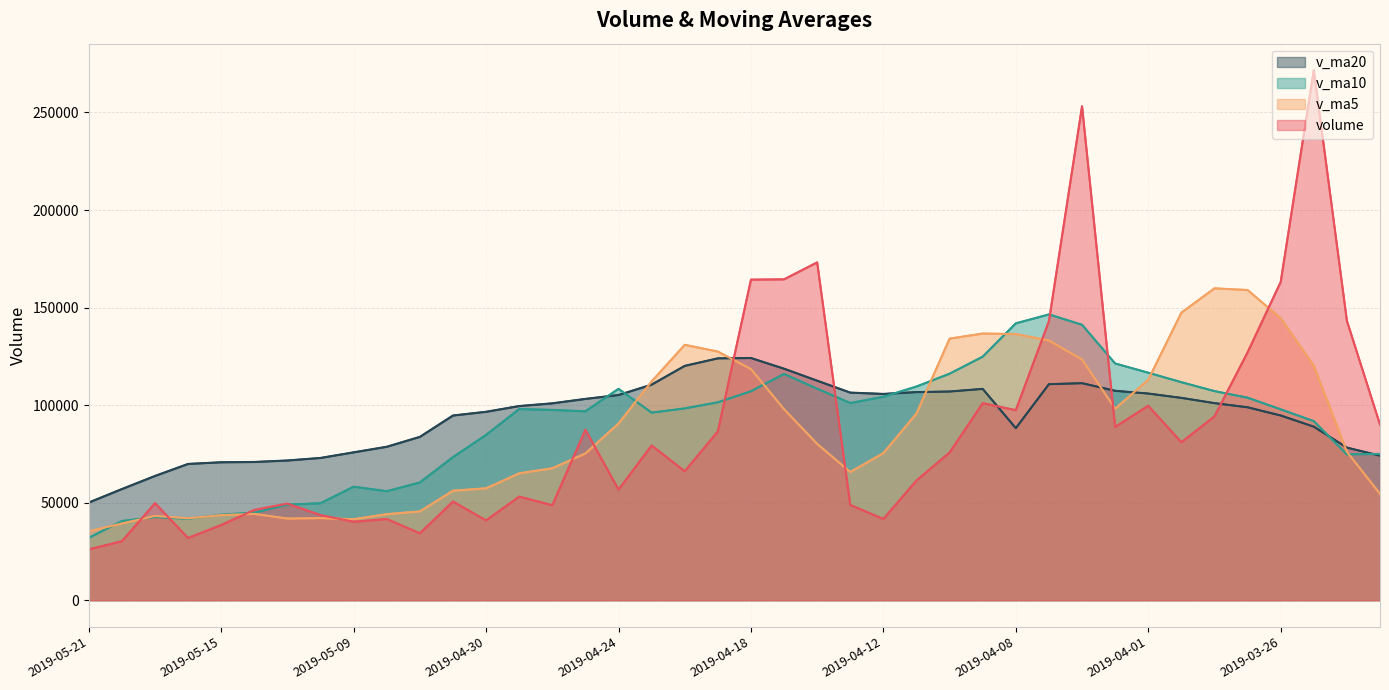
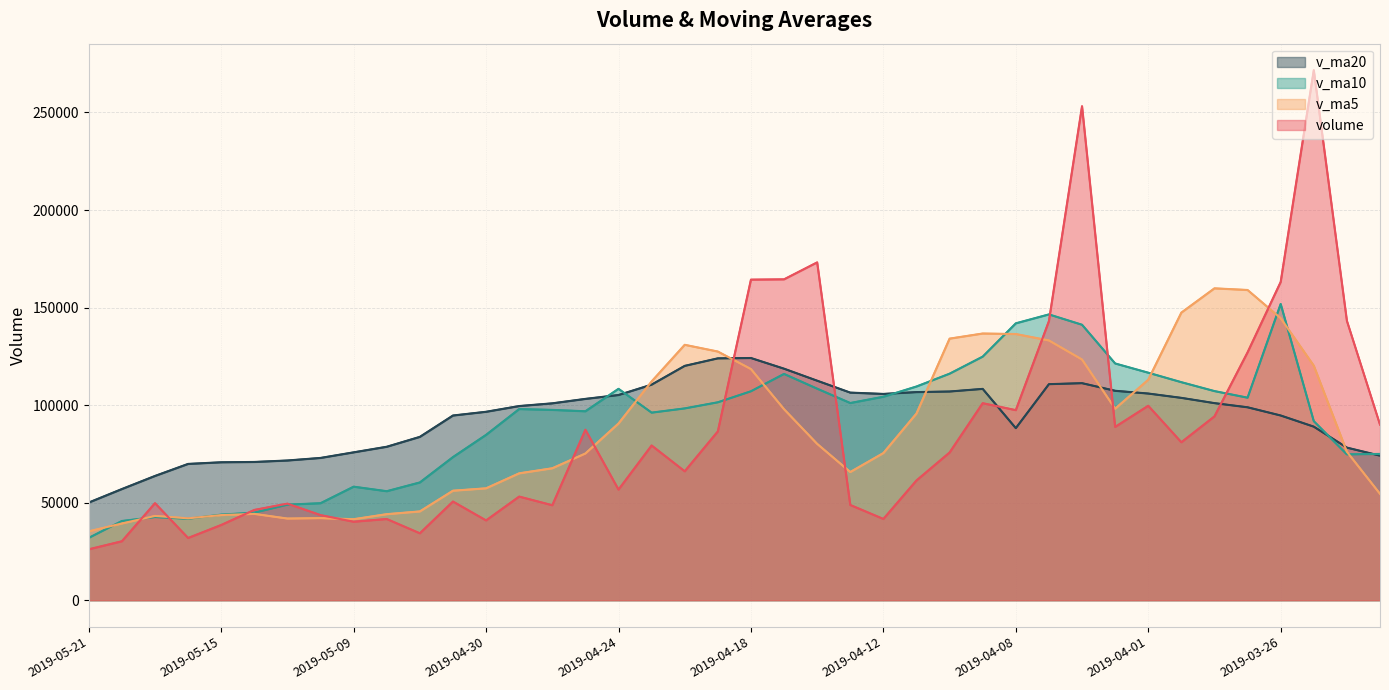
  {
    "v_ma20": {
      "2019-05-21": 50000,
      "2019-05-15": 71000,
      "2019-05-09": 76000,
      "2019-04-30": 97000,
      "2019-04-24": 105000,
      "2019-04-18": 124000,
      "2019-04-12": 106000,
      "2019-04-08": 88000,
      "2019-04-01": 106000,
      "2019-03-26": 95000
    },
    "v_ma10": {
      "2019-05-21": 32000,
      "2019-05-09": 58000,
      "2019-04-30": 85000,
      "2019-04-24": 108000,
      "2019-04-18": 107000,
      "2019-04-12": 104000,
      "2019-04-08": 142000,
      "2019-04-01": 117000,
-     "2019-03-26": 98000
+     "2019-03-26": 152000
    }
  }
